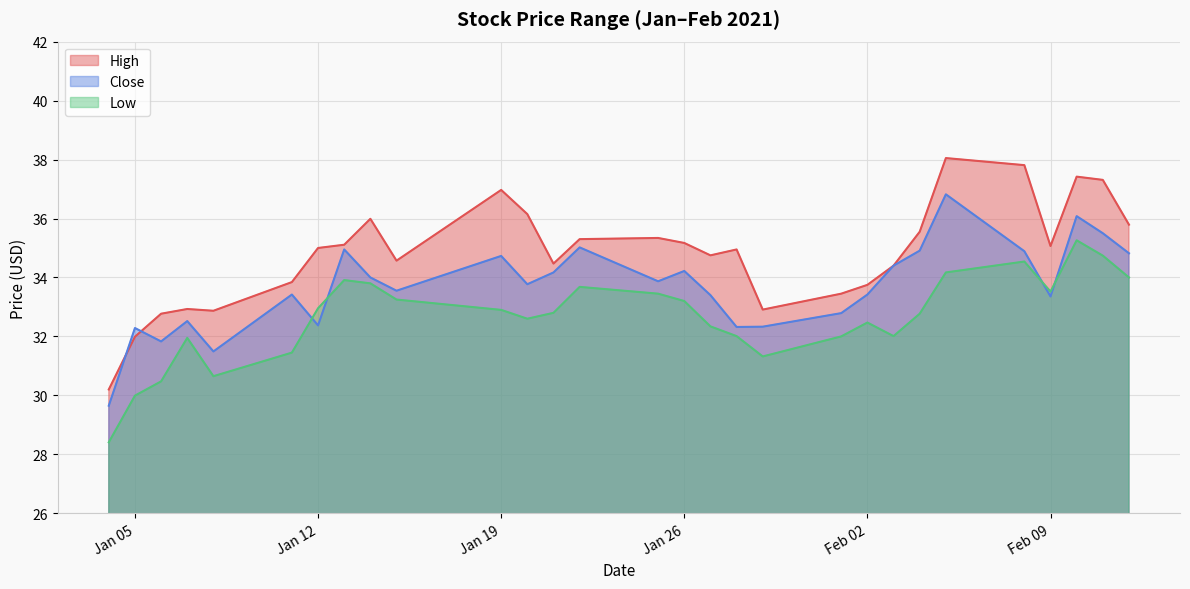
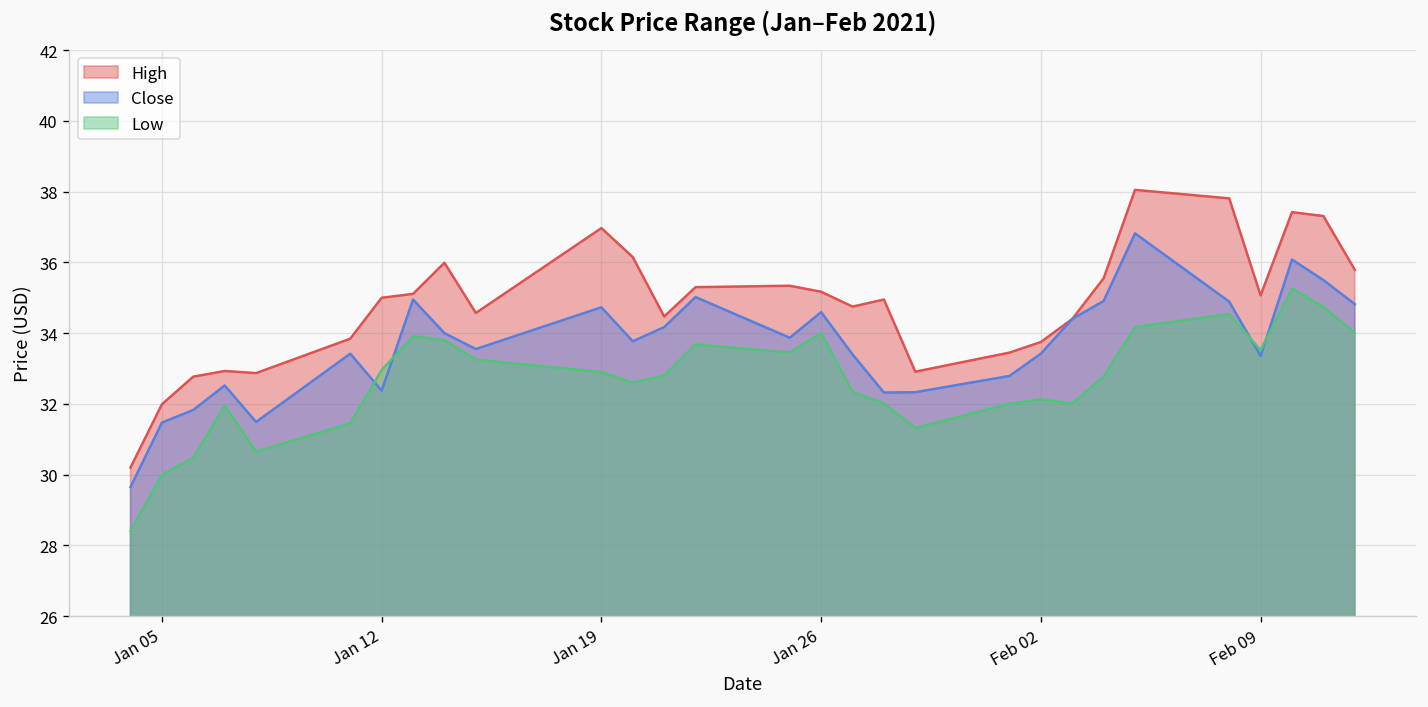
  {
    "High": {
      "Jan 05": 32.0,
      "Jan 12": 35.0,
      "Jan 19": 37.0,
      "Jan 26": 35.2,
      "Feb 02": 33.7,
      "Feb 09": 35.1
    },
    "Close": {
-     "Jan 05": 32.3,
+     "Jan 05": 31.5,
      "Jan 12": 32.4,
      "Jan 19": 34.7,
-     "Jan 26": 34.2,
+     "Jan 26": 34.6,
      "Feb 02": 33.4,
      "Feb 09": 33.4
    },
    "Low": {
      "Jan 05": 30.0,
      "Jan 12": 33.0,
      "Jan 19": 32.9,
-     "Jan 26": 33.2,
-     "Feb 02": 32.5,
+     "Jan 26": 34.0,
+     "Feb 02": 32.1,
      "Feb 09": 33.5
    }
  }
